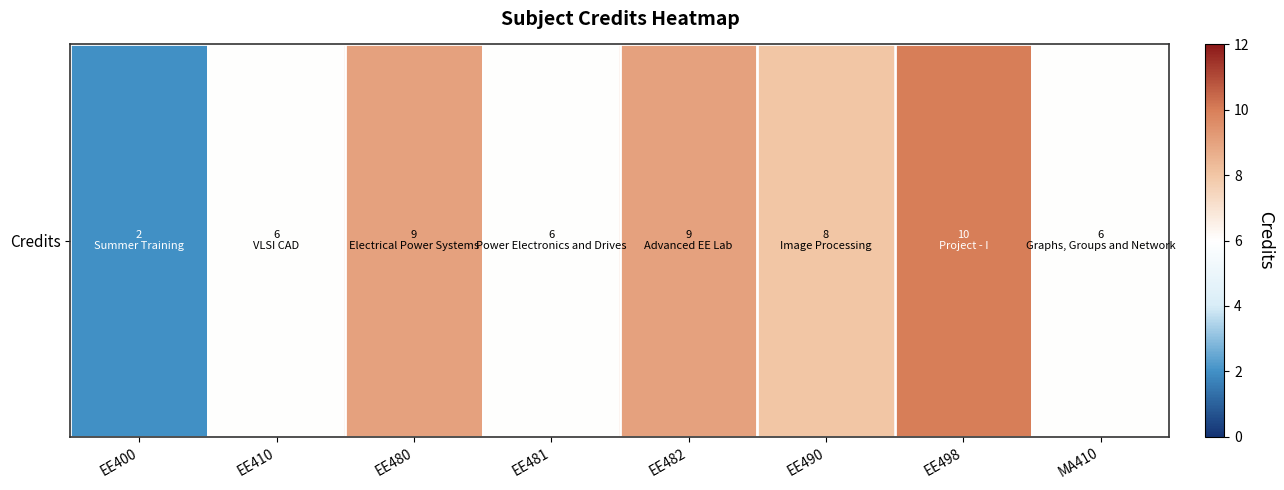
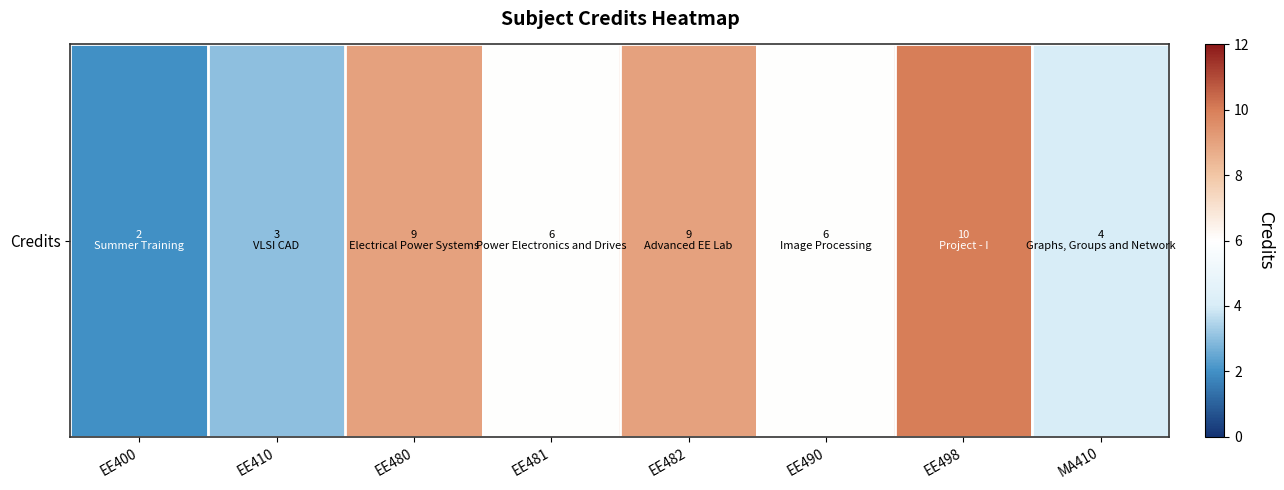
  {
    "Credits": {
      "EE400": 2,
-     "EE410": 6,
+     "EE410": 3,
      "EE480": 9,
      "EE481": 6,
      "EE482": 9,
-     "EE490": 8,
+     "EE490": 6,
      "EE498": 10,
-     "MA410": 6
+     "MA410": 4
    }
  }
